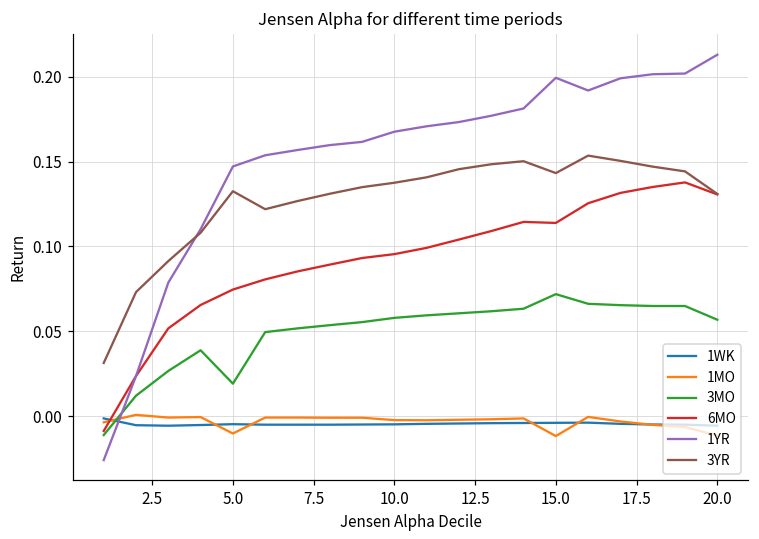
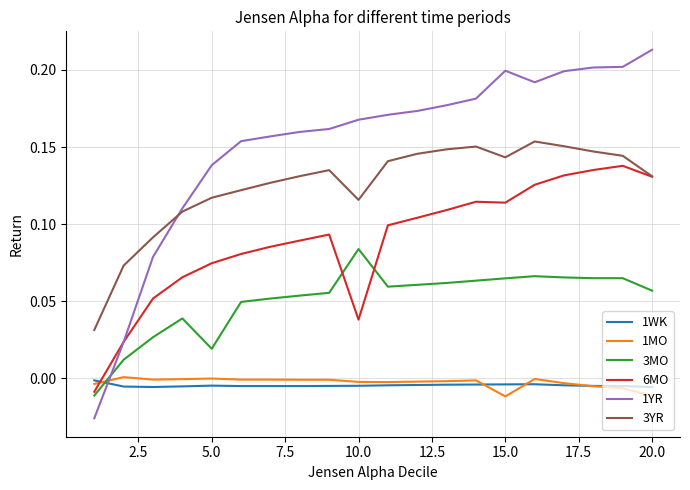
  {
    "1WK": {
      "5.0": -0.005,
      "10.0": -0.005,
      "15.0": -0.004
    },
    "1MO": {
-     "5.0": -0.010,
+     "5.0": 0.000,
      "10.0": -0.002,
      "15.0": -0.012
    },
    "3MO": {
      "5.0": 0.019,
-     "10.0": 0.058,
-     "15.0": 0.072,
+     "10.0": 0.084,
+     "15.0": 0.065,
      "20.0": 0.057
    },
    "6MO": {
      "5.0": 0.075,
-     "10.0": 0.096,
+     "10.0": 0.038,
      "15.0": 0.114
    },
    "1YR": {
-     "5.0": 0.147,
+     "5.0": 0.138,
      "10.0": 0.168,
      "15.0": 0.200,
      "20.0": 0.213
    },
    "3YR": {
-     "5.0": 0.133,
-     "10.0": 0.138,
+     "5.0": 0.117,
+     "10.0": 0.116,
      "15.0": 0.143
    }
  }
